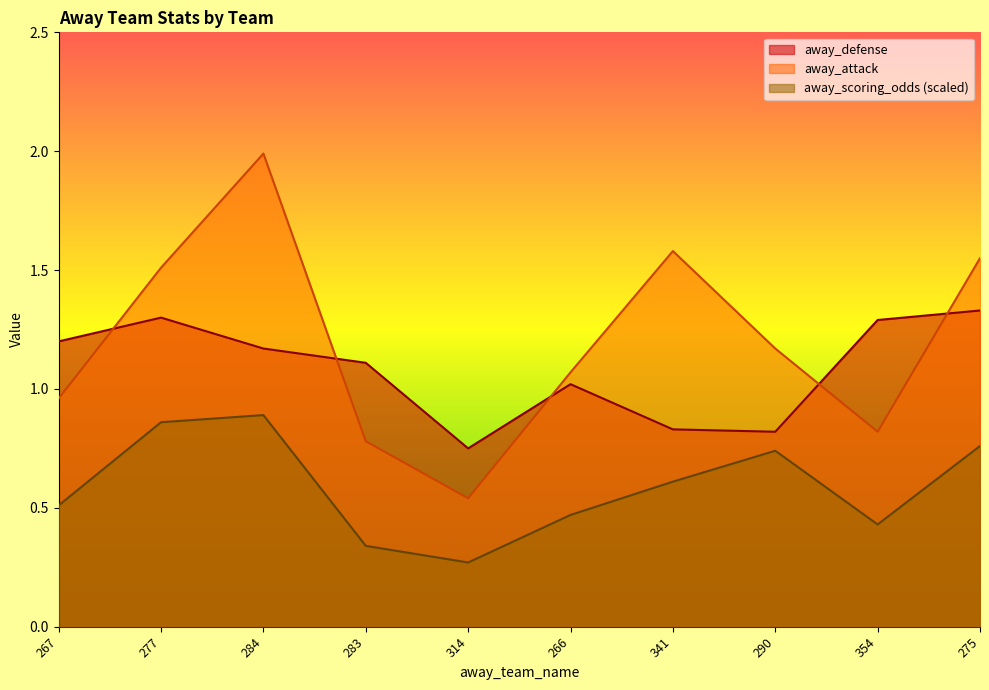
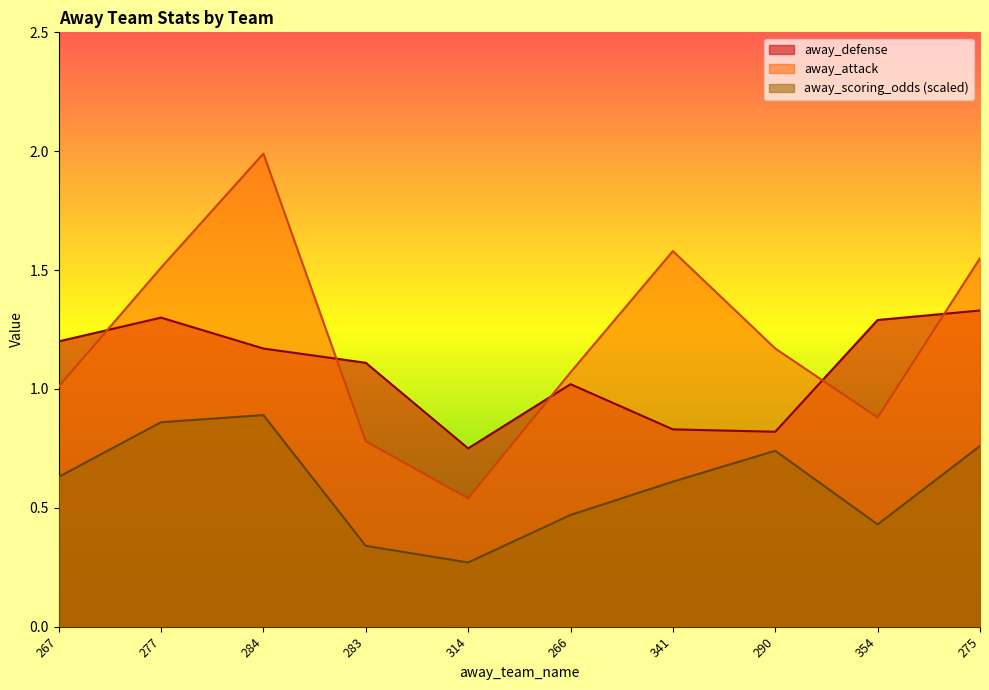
  {
    "away_defense": {
      "267": 1.20,
      "277": 1.30,
      "284": 1.17,
      "283": 1.11,
      "314": 0.75,
      "266": 1.02,
      "341": 0.83,
      "290": 0.82,
      "354": 1.29,
      "275": 1.33
    },
    "away_attack": {
-     "267": 0.96,
+     "267": 1.01,
      "277": 1.51,
      "284": 1.99,
      "283": 0.78,
      "314": 0.54,
      "266": 1.07,
      "341": 1.58,
      "290": 1.17,
-     "354": 0.82,
+     "354": 0.88,
      "275": 1.55
    },
    "away_scoring_odds (scaled)": {
-     "267": 0.51,
+     "267": 0.63,
      "277": 0.86,
      "284": 0.89,
      "283": 0.34,
      "314": 0.27,
      "266": 0.47,
      "341": 0.61,
      "290": 0.74,
      "354": 0.43,
      "275": 0.76
    }
  }
